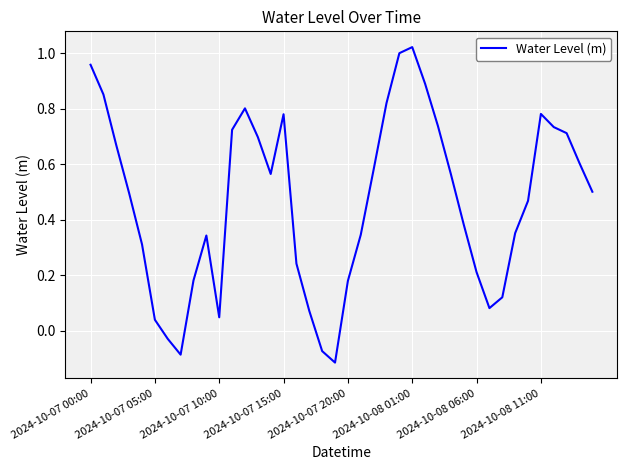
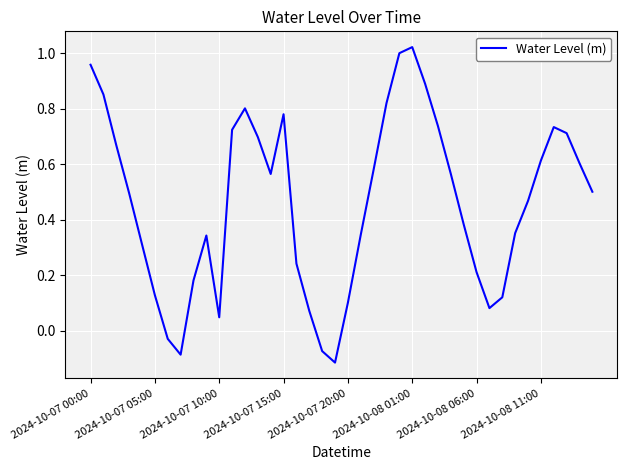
  {
    "2024-10-07 00:00": 0.96,
-   "2024-10-07 05:00": 0.04,
+   "2024-10-07 05:00": 0.13,
    "2024-10-07 10:00": 0.05,
    "2024-10-07 15:00": 0.78,
-   "2024-10-07 20:00": 0.18,
+   "2024-10-07 20:00": 0.10,
    "2024-10-08 01:00": 1.02,
    "2024-10-08 06:00": 0.21,
-   "2024-10-08 11:00": 0.78
+   "2024-10-08 11:00": 0.61
  }
